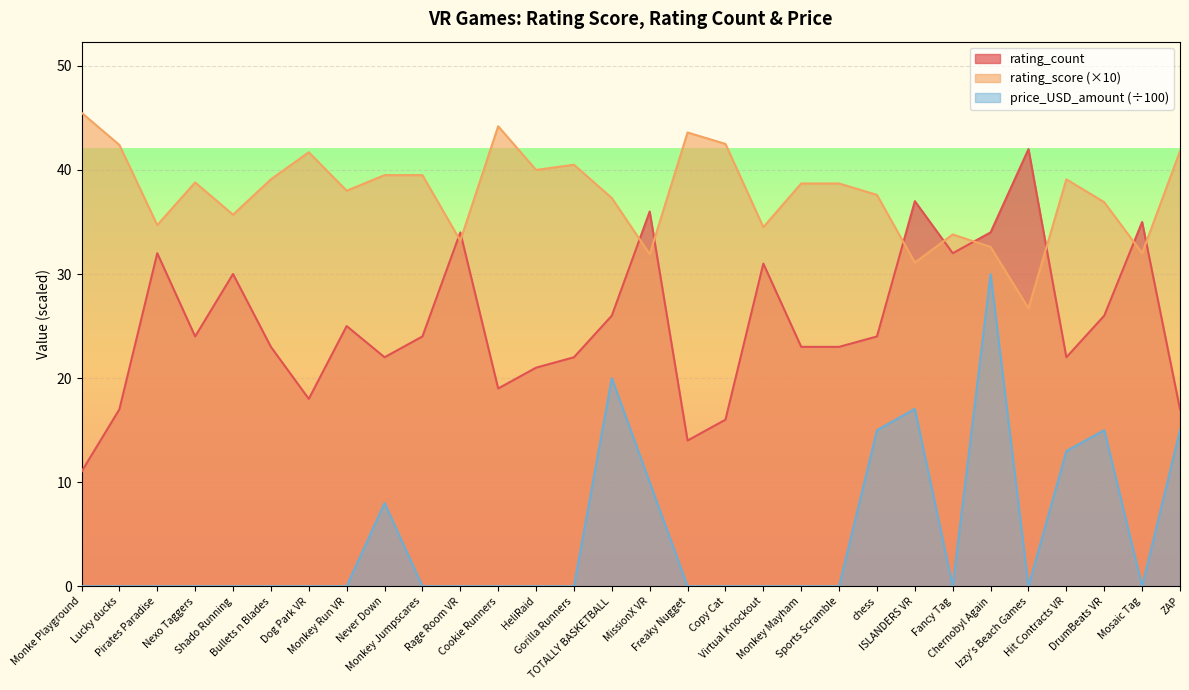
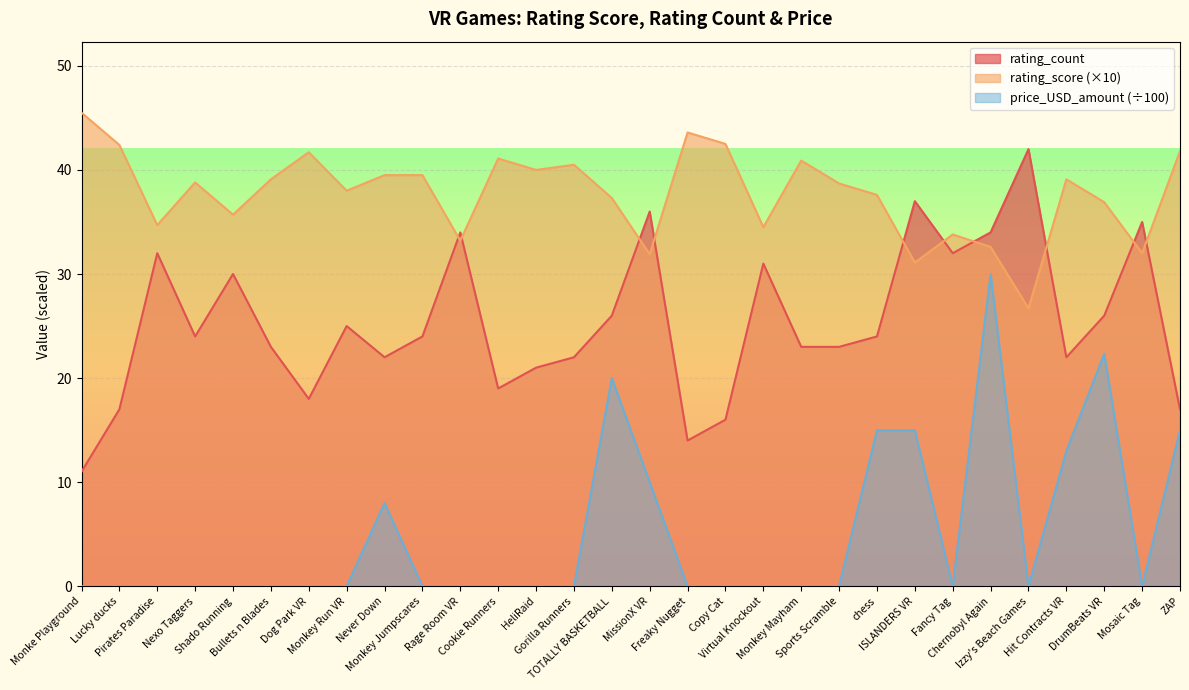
  {
    "rating_count": {
      "Monke Playground": 11.0,
      "Lucky ducks": 17.0,
      "Pirates Paradise": 32.0,
      "Nexo Taggers": 24.0,
      "Shado Running": 30.0,
      "Bullets n Blades": 23.0,
      "Dog Park VR": 18.0,
      "Monkey Run VR": 25.0,
      "Never Down": 22.0,
      "Monkey Jumpscares": 24.0,
      "Rage Room VR": 34.0,
      "Cookie Runners": 19.0,
      "HeliRaid": 21.0,
      "Gorilla Runners": 22.0,
      "TOTALLY BASKETBALL": 26.0,
      "MissionX VR": 36.0,
      "Freaky Nugget": 14.0,
      "Copy Cat": 16.0,
      "Virtual Knockout": 31.0,
      "Monkey Mayham": 23.0,
      "Sports Scramble": 23.0,
      "chess": 24.0,
      "ISLANDERS VR": 37.0,
      "Fancy Tag": 32.0,
      "Chernobyl Again": 34.0,
      "Izzy's Beach Games": 42.0,
      "Hit Contracts VR": 22.0,
      "DrumBeats VR": 26.0,
      "Mosaic Tag": 35.0,
      "ZAP": 17.0
    },
    "rating_score (×10)": {
      "Monke Playground": 45.5,
      "Lucky ducks": 42.4,
      "Pirates Paradise": 34.7,
      "Nexo Taggers": 38.8,
      "Shado Running": 35.7,
      "Bullets n Blades": 39.1,
      "Dog Park VR": 41.7,
      "Monkey Run VR": 38.0,
      "Never Down": 39.5,
      "Monkey Jumpscares": 39.5,
      "Rage Room VR": 33.2,
-     "Cookie Runners": 44.2,
+     "Cookie Runners": 41.1,
      "HeliRaid": 40.0,
      "Gorilla Runners": 40.5,
      "TOTALLY BASKETBALL": 37.3,
      "MissionX VR": 31.9,
      "Freaky Nugget": 43.6,
      "Copy Cat": 42.5,
      "Virtual Knockout": 34.5,
-     "Monkey Mayham": 38.7,
+     "Monkey Mayham": 40.9,
      "Sports Scramble": 38.7,
      "chess": 37.6,
      "ISLANDERS VR": 31.1,
      "Fancy Tag": 33.8,
      "Chernobyl Again": 32.6,
      "Izzy's Beach Games": 26.7,
      "Hit Contracts VR": 39.1,
      "DrumBeats VR": 36.9,
      "Mosaic Tag": 32.0,
      "ZAP": 41.8
    },
    "price_USD_amount (÷100)": {
      "Monke Playground": 0.0,
      "Lucky ducks": 0.0,
      "Pirates Paradise": 0.0,
      "Nexo Taggers": 0.0,
      "Shado Running": 0.0,
      "Bullets n Blades": 0.0,
      "Dog Park VR": 0.0,
      "Monkey Run VR": 0.0,
      "Never Down": 8.0,
      "Monkey Jumpscares": 0.0,
      "Rage Room VR": 0.0,
      "Cookie Runners": 0.0,
      "HeliRaid": 0.0,
      "Gorilla Runners": 0.0,
      "TOTALLY BASKETBALL": 20.0,
      "MissionX VR": 10.0,
      "Freaky Nugget": 0.0,
      "Copy Cat": 0.0,
      "Virtual Knockout": 0.0,
      "Monkey Mayham": 0.0,
      "Sports Scramble": 0.0,
      "chess": 15.0,
-     "ISLANDERS VR": 17.0,
+     "ISLANDERS VR": 15.0,
      "Fancy Tag": 0.0,
      "Chernobyl Again": 30.0,
      "Izzy's Beach Games": 0.0,
      "Hit Contracts VR": 13.0,
-     "DrumBeats VR": 15.0,
+     "DrumBeats VR": 22.3,
      "Mosaic Tag": 0.0,
      "ZAP": 15.0
    }
  }
